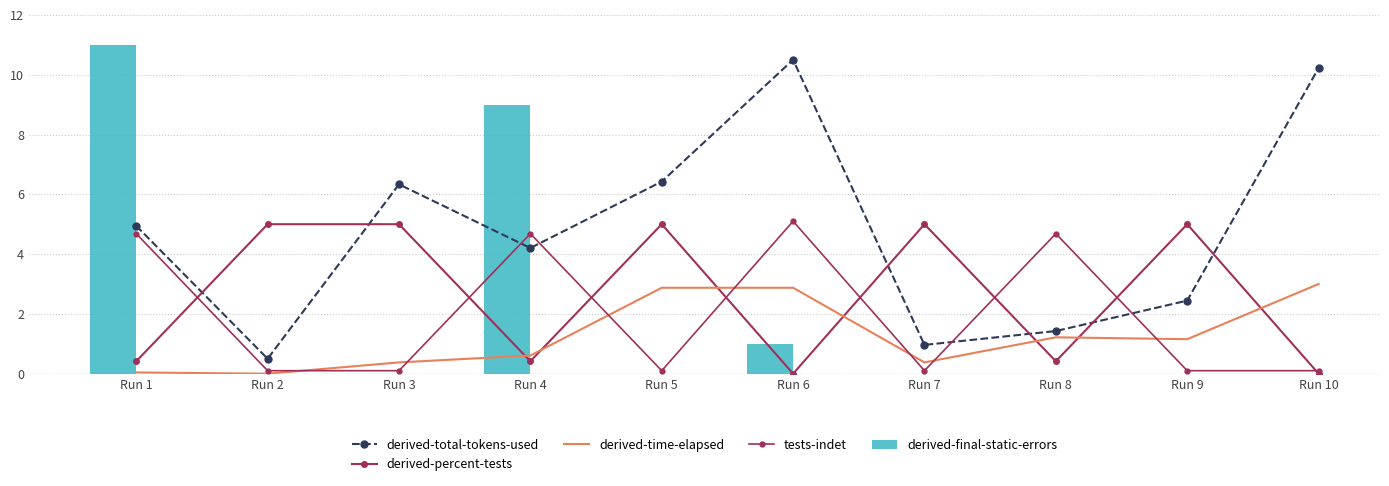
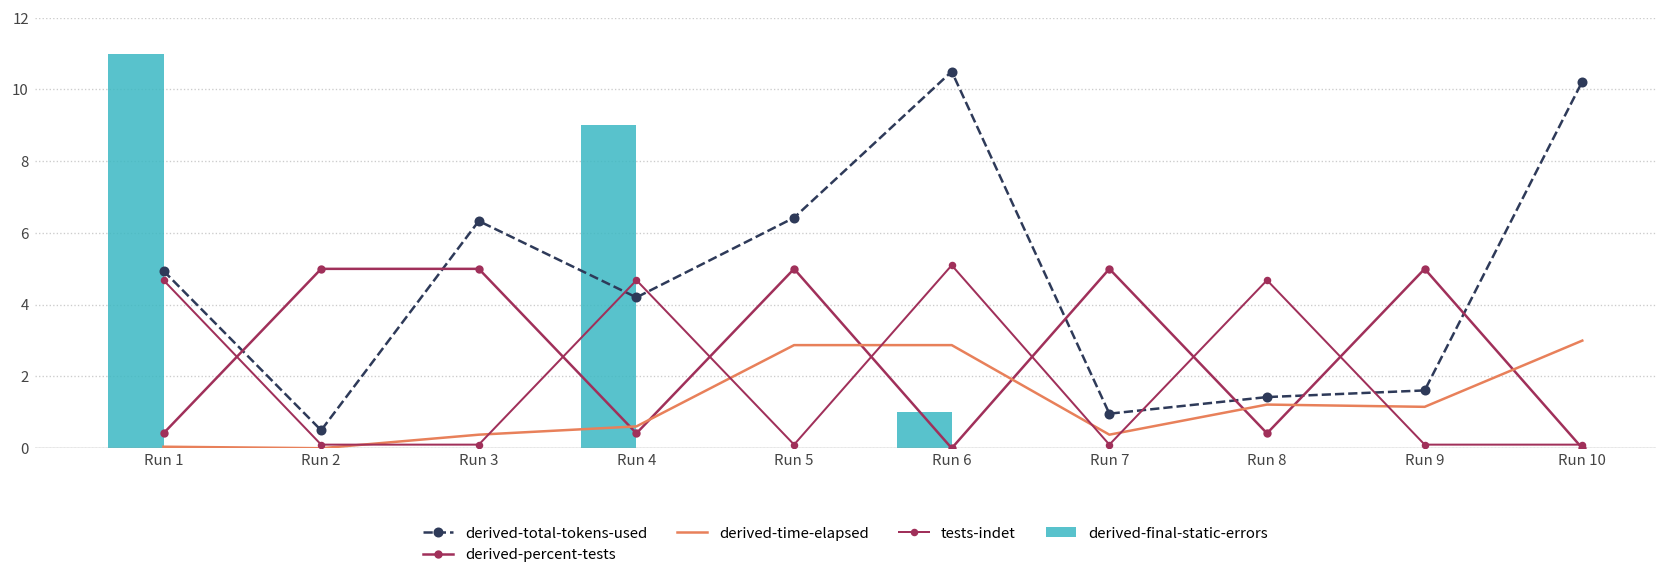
  {
    "derived-final-static-errors": {
      "Run 1": 11.0,
      "Run 2": 0.0,
      "Run 3": 0.0,
      "Run 4": 9.0,
      "Run 5": 0.0,
      "Run 6": 1.0,
      "Run 7": 0.0,
      "Run 8": 0.0,
      "Run 9": 0.0,
      "Run 10": 0.0
    },
    "derived-total-tokens-used": {
      "Run 1": 4.9,
      "Run 2": 0.5,
      "Run 3": 6.3,
      "Run 4": 4.2,
      "Run 5": 6.4,
      "Run 6": 10.5,
      "Run 7": 1.0,
      "Run 8": 1.4,
-     "Run 9": 2.4,
+     "Run 9": 1.6,
      "Run 10": 10.2
    },
    "derived-time-elapsed": {
      "Run 1": 0.0,
      "Run 2": 0.0,
      "Run 3": 0.4,
      "Run 4": 0.6,
      "Run 5": 2.9,
      "Run 6": 2.9,
      "Run 7": 0.4,
      "Run 8": 1.2,
      "Run 9": 1.2,
      "Run 10": 3.0
    }
  }
